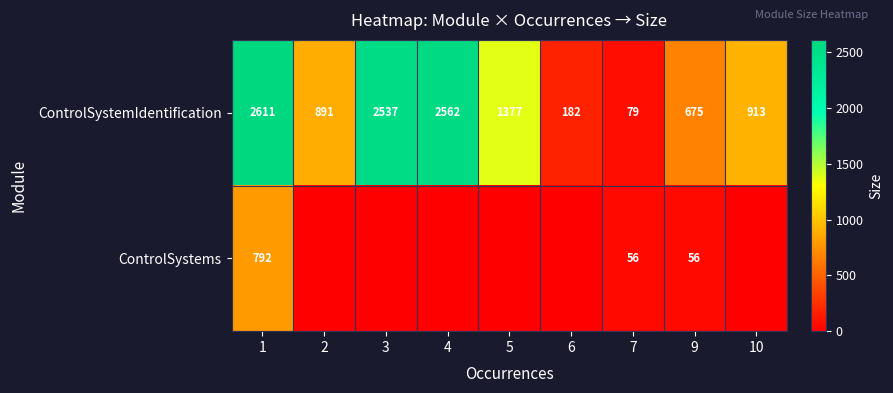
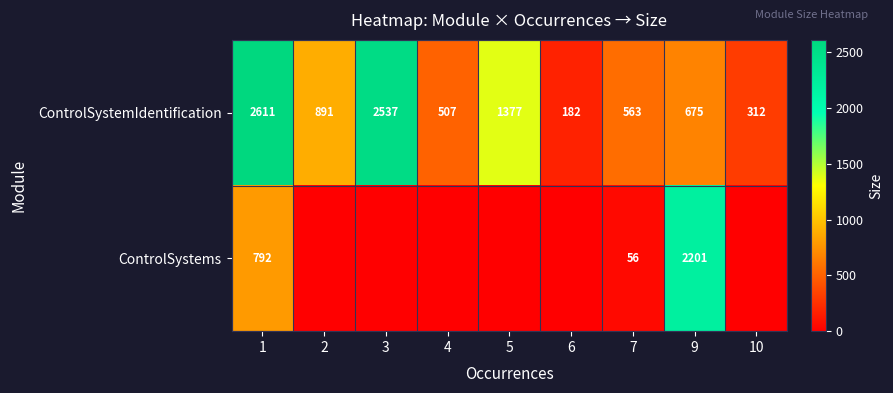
  {
    "ControlSystemIdentification": {
      "1": 2611,
      "2": 891,
      "3": 2537,
-     "4": 2562,
+     "4": 507,
      "5": 1377,
      "6": 182,
-     "7": 79,
+     "7": 563,
      "9": 675,
-     "10": 913
+     "10": 312
    },
    "ControlSystems": {
      "1": 792,
      "7": 56,
-     "9": 56
+     "9": 2201
    }
  }
